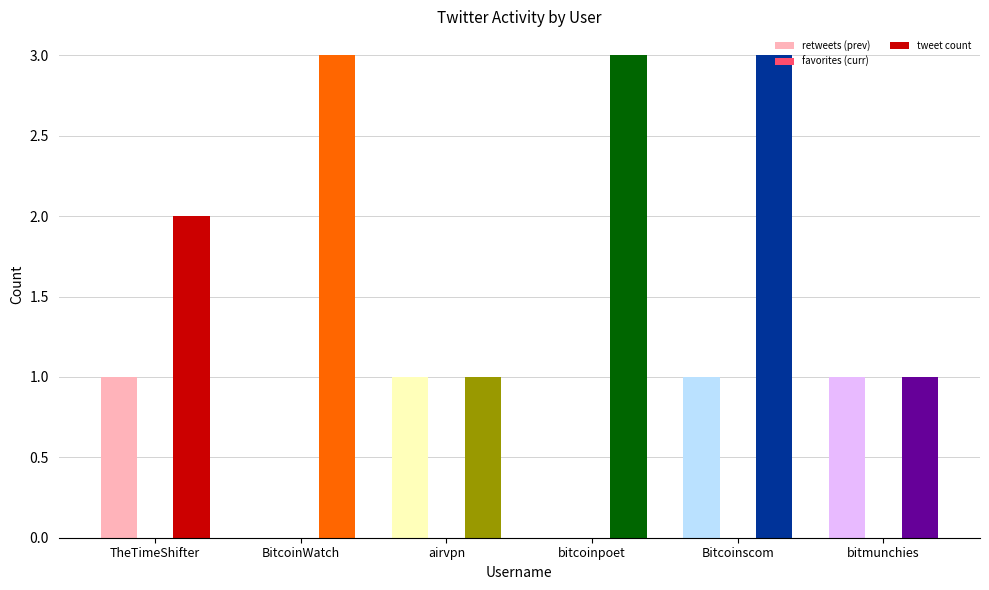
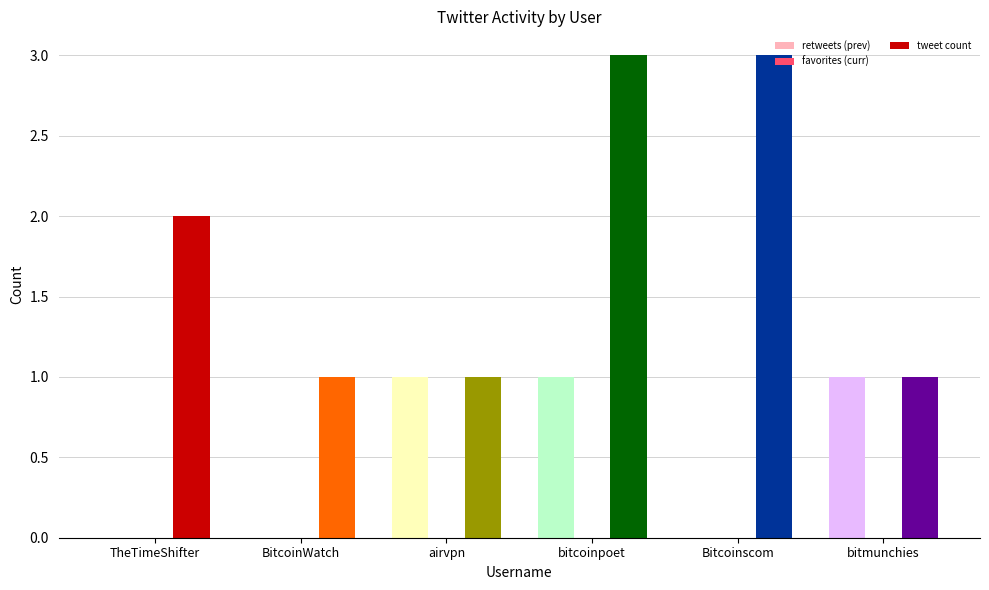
  {
    "retweets (prev)": {
-     "TheTimeShifter": 1,
+     "TheTimeShifter": 0,
      "BitcoinWatch": 0,
      "airvpn": 1,
-     "bitcoinpoet": 0,
-     "Bitcoinscom": 1,
+     "bitcoinpoet": 1,
+     "Bitcoinscom": 0,
      "bitmunchies": 1
    },
    "favorites (curr)": {
      "TheTimeShifter": 0,
      "BitcoinWatch": 0,
      "airvpn": 0,
      "bitcoinpoet": 0,
      "Bitcoinscom": 0,
      "bitmunchies": 0
    },
    "tweet count": {
      "TheTimeShifter": 2,
-     "BitcoinWatch": 3,
+     "BitcoinWatch": 1,
      "airvpn": 1,
      "bitcoinpoet": 3,
      "Bitcoinscom": 3,
      "bitmunchies": 1
    }
  }
